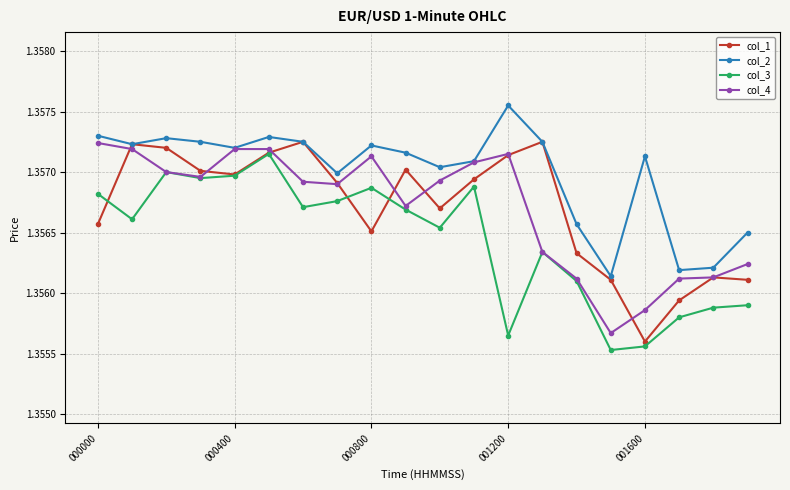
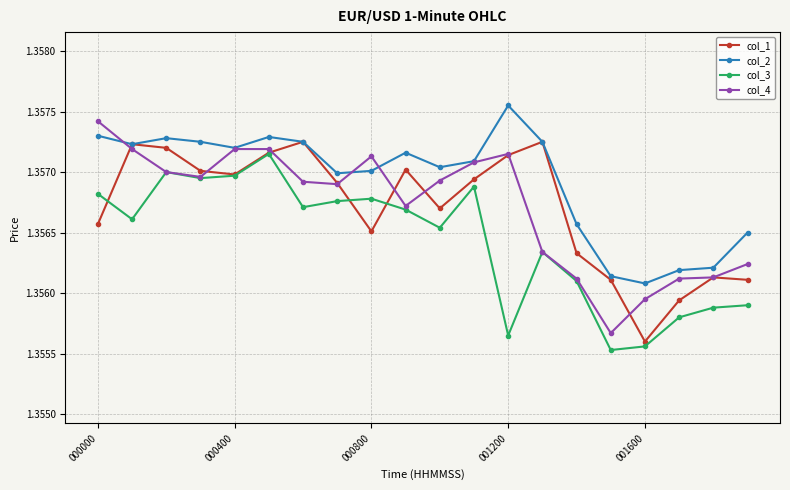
  {
    "col_1": {
      "000000": 1.35657,
      "000800": 1.35651,
      "001600": 1.35560
    },
    "col_2": {
      "000000": 1.35730,
-     "000800": 1.35722,
+     "000800": 1.35701,
      "001200": 1.35755,
-     "001600": 1.35713
+     "001600": 1.35608
    },
    "col_3": {
      "000000": 1.35682,
-     "000800": 1.35687,
+     "000800": 1.35678,
      "001200": 1.35565,
      "001600": 1.35556
    },
    "col_4": {
-     "000000": 1.35724,
+     "000000": 1.35742,
      "000800": 1.35713,
-     "001600": 1.35586
+     "001600": 1.35595
    }
  }
